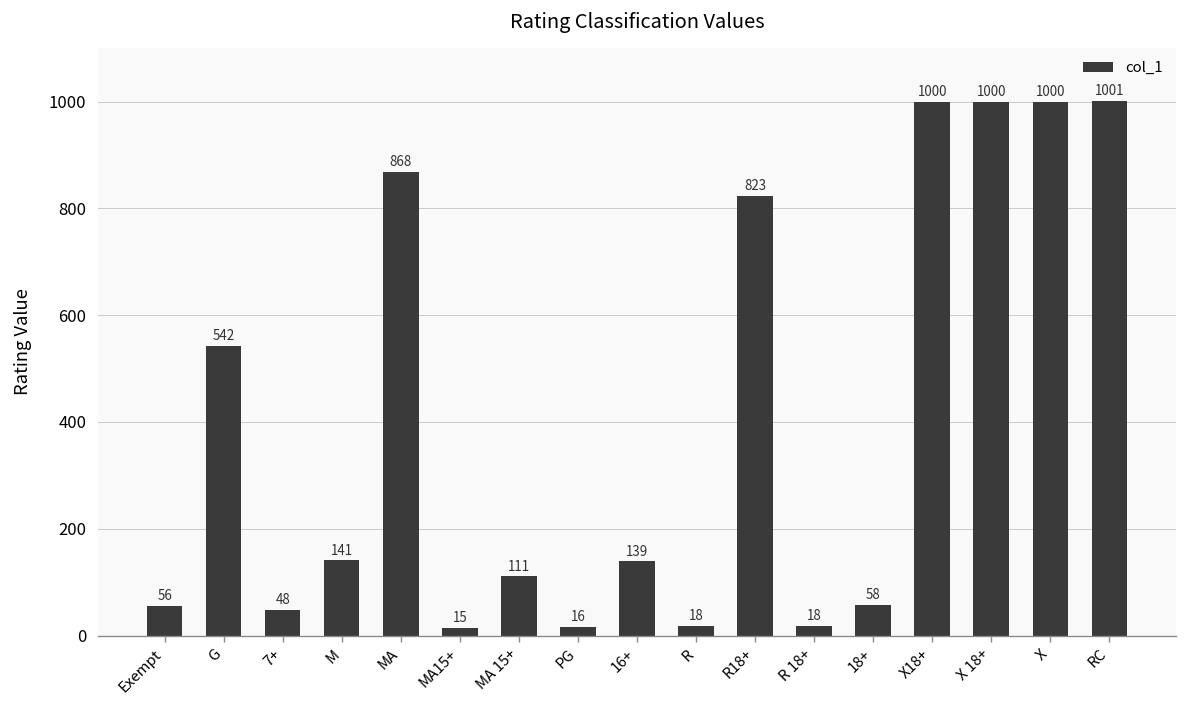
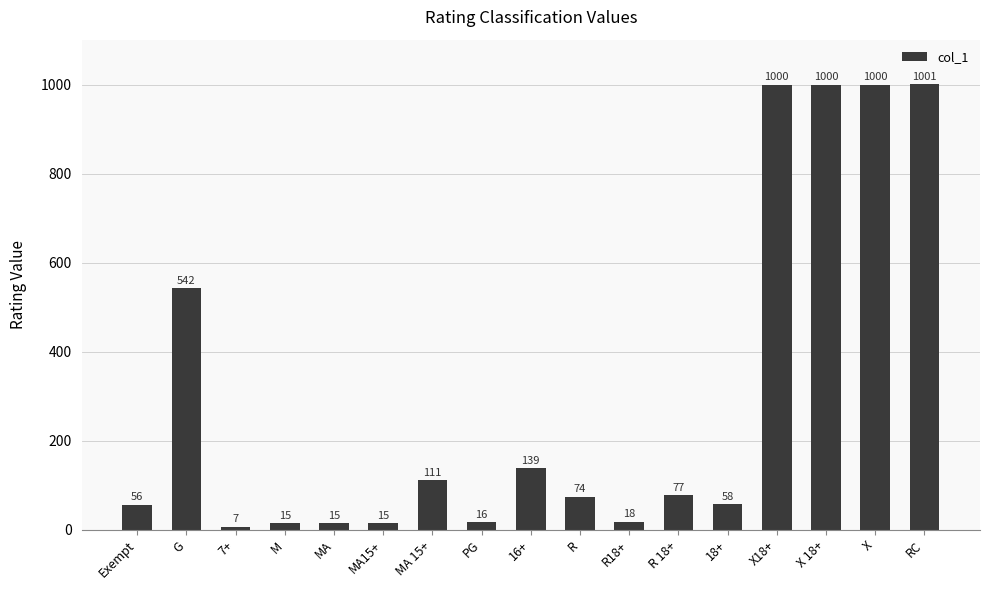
  {
    "Exempt": 56,
    "G": 542,
-   "7+": 48,
-   "M": 141,
-   "MA": 868,
+   "7+": 7,
+   "M": 15,
+   "MA": 15,
    "MA15+": 15,
    "MA 15+": 111,
    "PG": 16,
    "16+": 139,
-   "R": 18,
-   "R18+": 823,
-   "R 18+": 18,
+   "R": 74,
+   "R18+": 18,
+   "R 18+": 77,
    "18+": 58,
    "X18+": 1000,
    "X 18+": 1000,
    "X": 1000,
    "RC": 1001
  }
